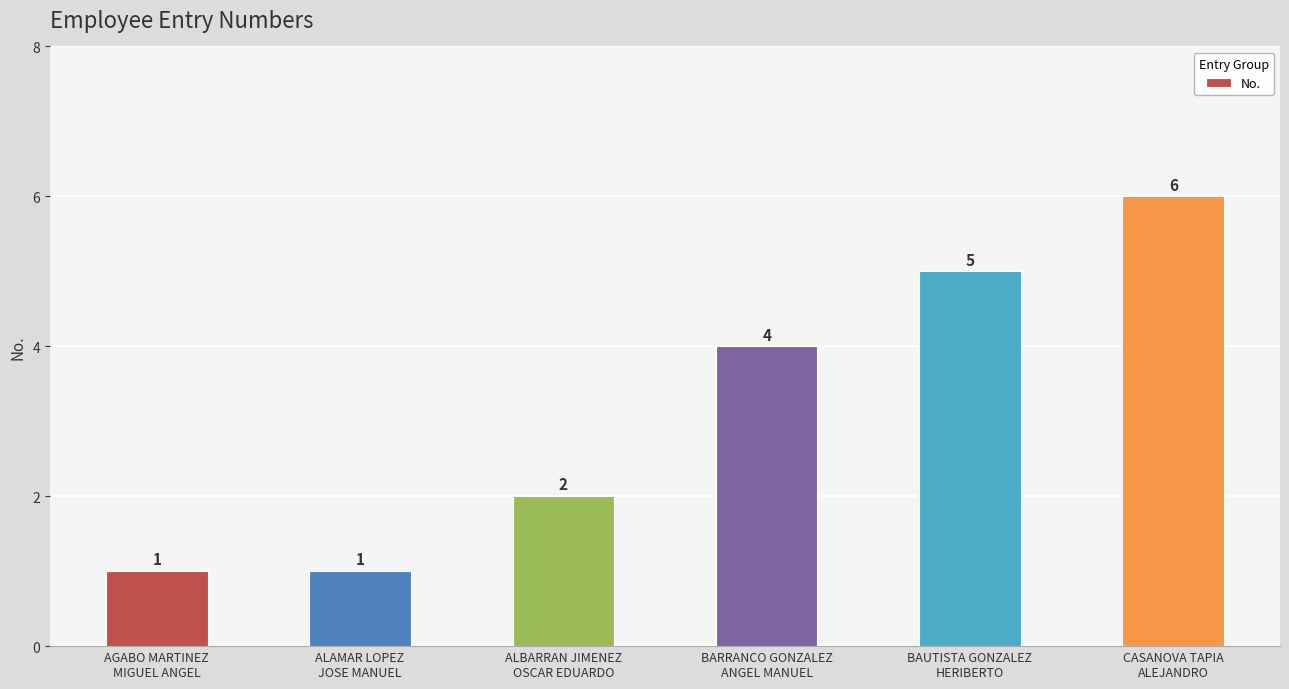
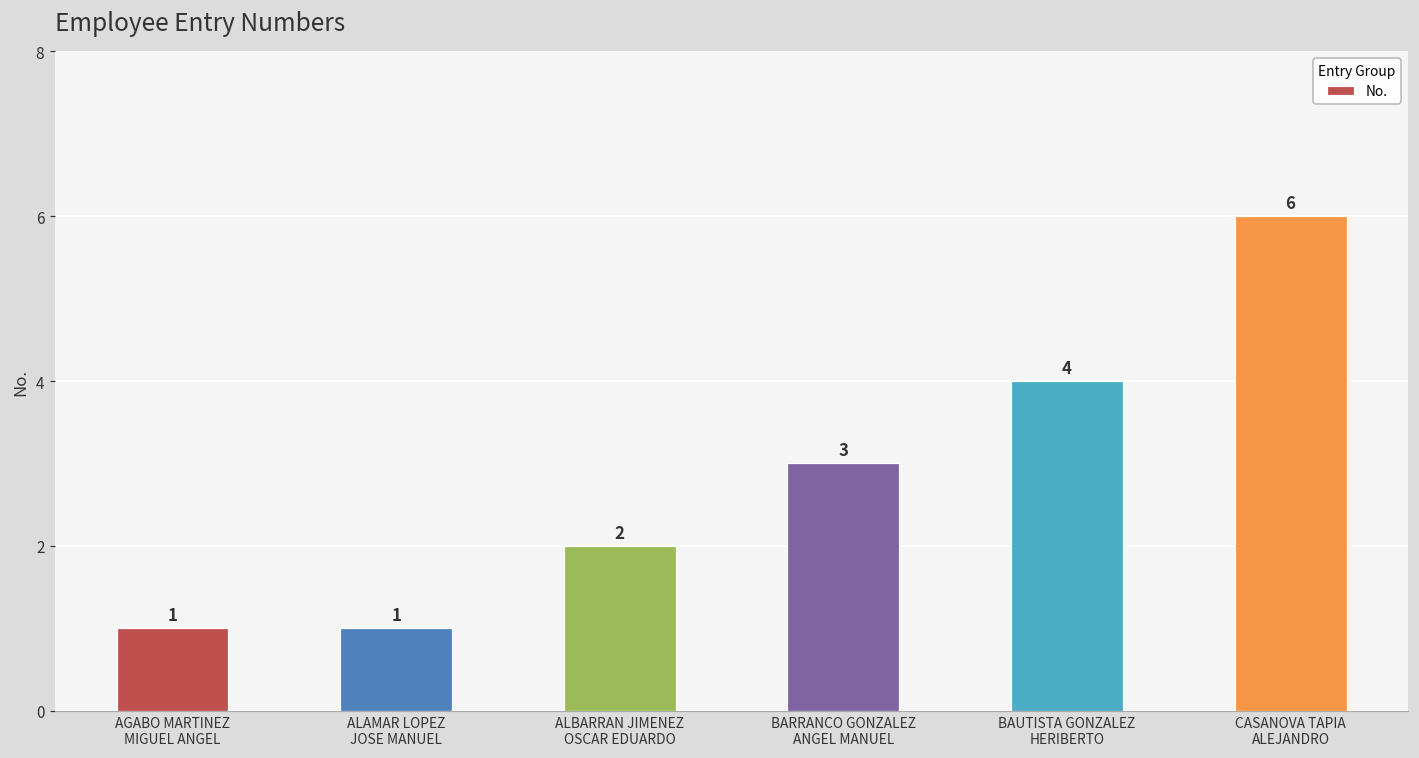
  {
    "AGABO MARTINEZ MIGUEL ANGEL": 1,
    "ALAMAR LOPEZ JOSE MANUEL": 1,
    "ALBARRAN JIMENEZ OSCAR EDUARDO": 2,
-   "BARRANCO GONZALEZ ANGEL MANUEL": 4,
-   "BAUTISTA GONZALEZ HERIBERTO": 5,
+   "BARRANCO GONZALEZ ANGEL MANUEL": 3,
+   "BAUTISTA GONZALEZ HERIBERTO": 4,
    "CASANOVA TAPIA ALEJANDRO": 6
  }
